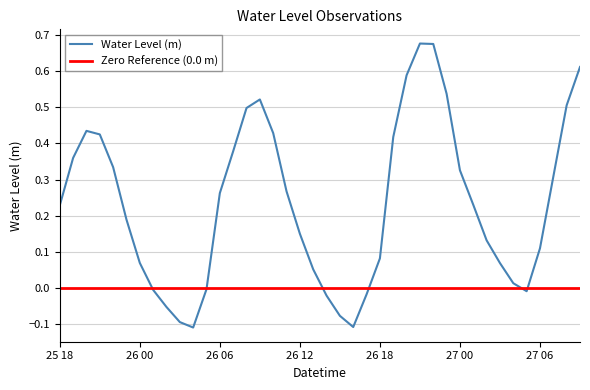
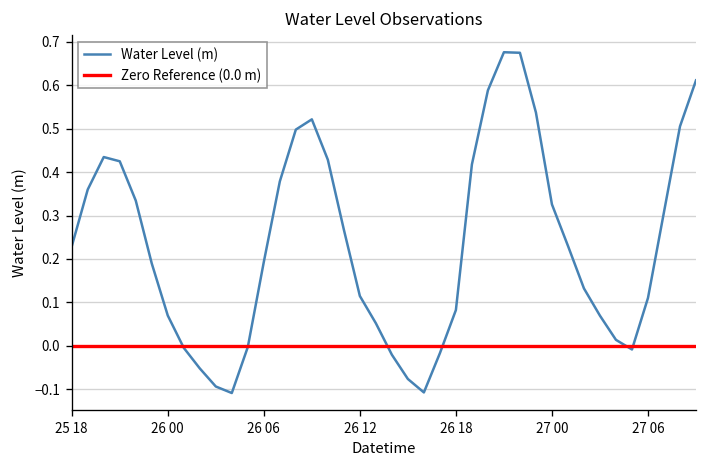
  {
    "25 18": 0.23,
    "26 00": 0.07,
-   "26 06": 0.26,
-   "26 12": 0.15,
+   "26 06": 0.19,
+   "26 12": 0.11,
    "26 18": 0.08,
    "27 00": 0.33,
    "27 06": 0.11
  }
